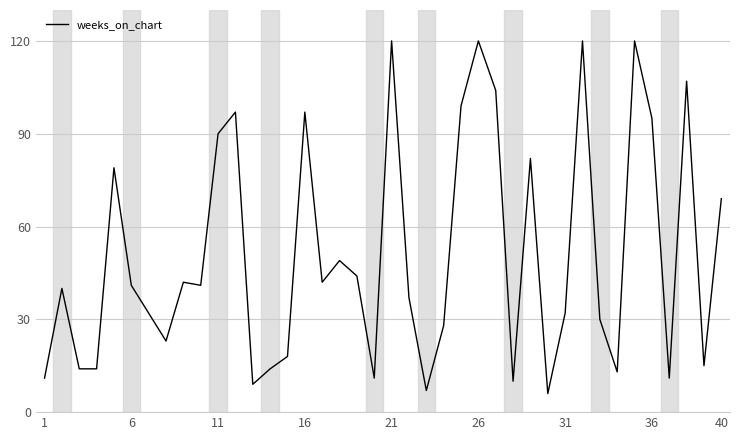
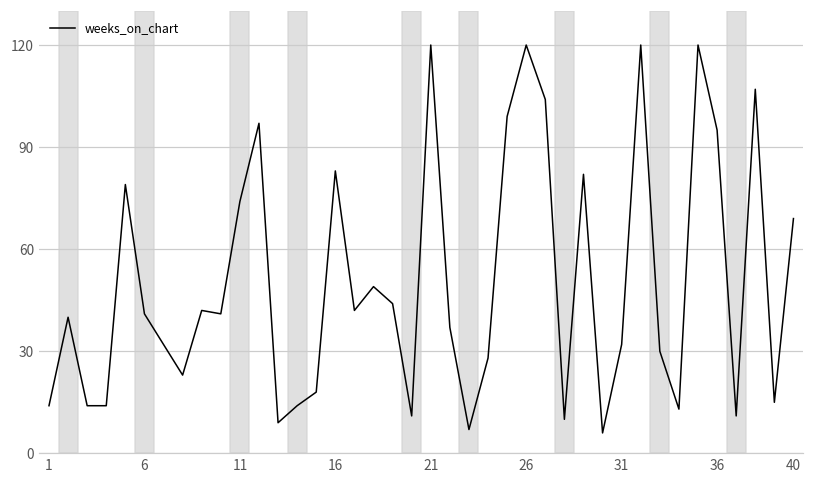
  {
-   "1": 11,
+   "1": 14,
    "6": 41,
-   "11": 90,
-   "16": 97,
+   "11": 74,
+   "16": 83,
    "21": 120,
    "26": 120,
    "31": 32,
    "36": 95,
    "40": 69
  }
